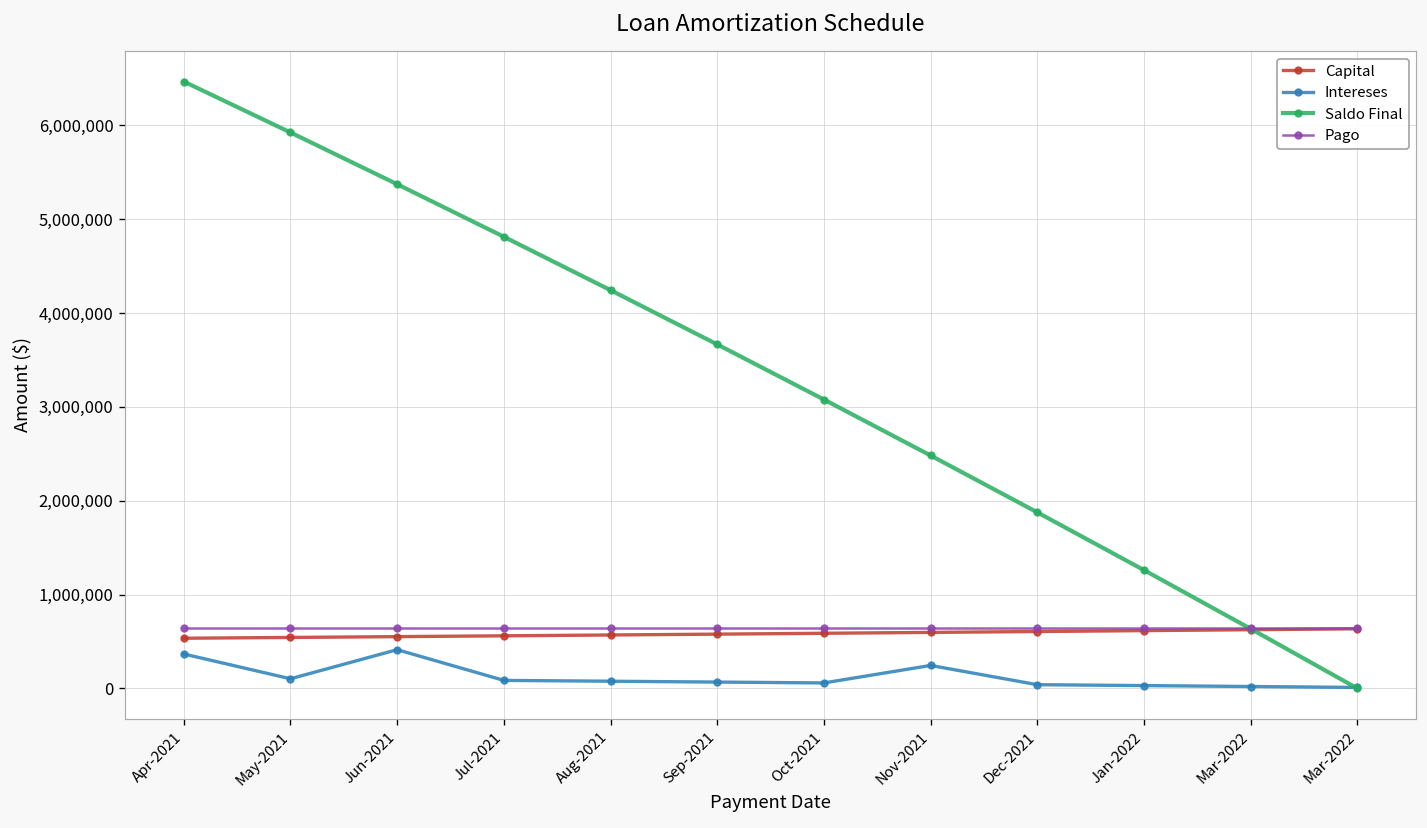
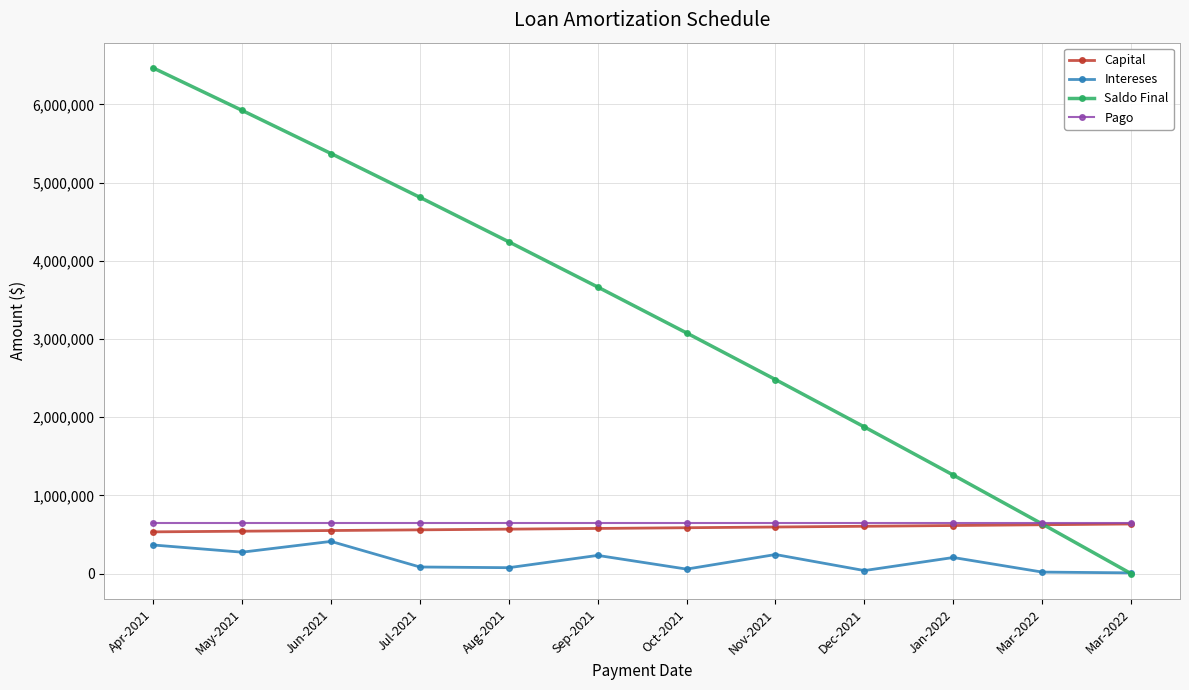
  {
    "Capital": {
      "Apr-2021": "500,000",
      "May-2021": "500,000",
      "Jun-2021": "600,000",
      "Jul-2021": "600,000",
      "Aug-2021": "600,000",
      "Sep-2021": "600,000",
      "Oct-2021": "600,000",
      "Nov-2021": "600,000",
      "Dec-2021": "600,000"
    },
    "Intereses": {
      "Apr-2021": "400,000",
-     "May-2021": "100,000",
+     "May-2021": "300,000",
      "Jun-2021": "400,000",
      "Jul-2021": "100,000",
      "Aug-2021": "100,000",
-     "Sep-2021": "100,000",
+     "Sep-2021": "200,000",
      "Oct-2021": "100,000",
      "Nov-2021": "200,000",
      "Dec-2021": "0",
-     "Jan-2022": "0"
+     "Jan-2022": "200,000"
    },
    "Saldo Final": {
      "Apr-2021": "6,500,000",
      "May-2021": "5,900,000",
      "Jun-2021": "5,400,000",
      "Jul-2021": "4,800,000",
      "Aug-2021": "4,200,000",
      "Sep-2021": "3,700,000",
      "Oct-2021": "3,100,000",
      "Nov-2021": "2,500,000",
      "Dec-2021": "1,900,000",
      "Jan-2022": "1,300,000"
    },
    "Pago": {
      "Apr-2021": "600,000",
      "May-2021": "600,000",
      "Jun-2021": "600,000",
      "Jul-2021": "600,000",
      "Aug-2021": "600,000",
      "Sep-2021": "600,000",
      "Oct-2021": "600,000",
      "Nov-2021": "600,000",
      "Dec-2021": "600,000"
    }
  }
